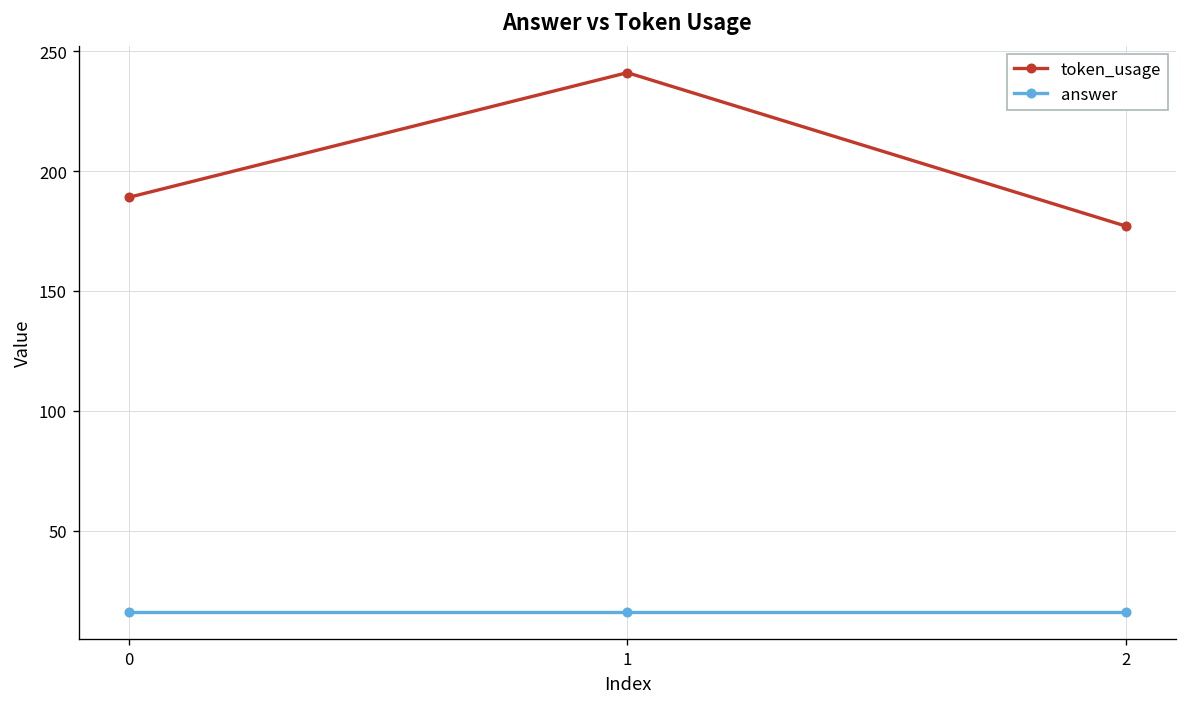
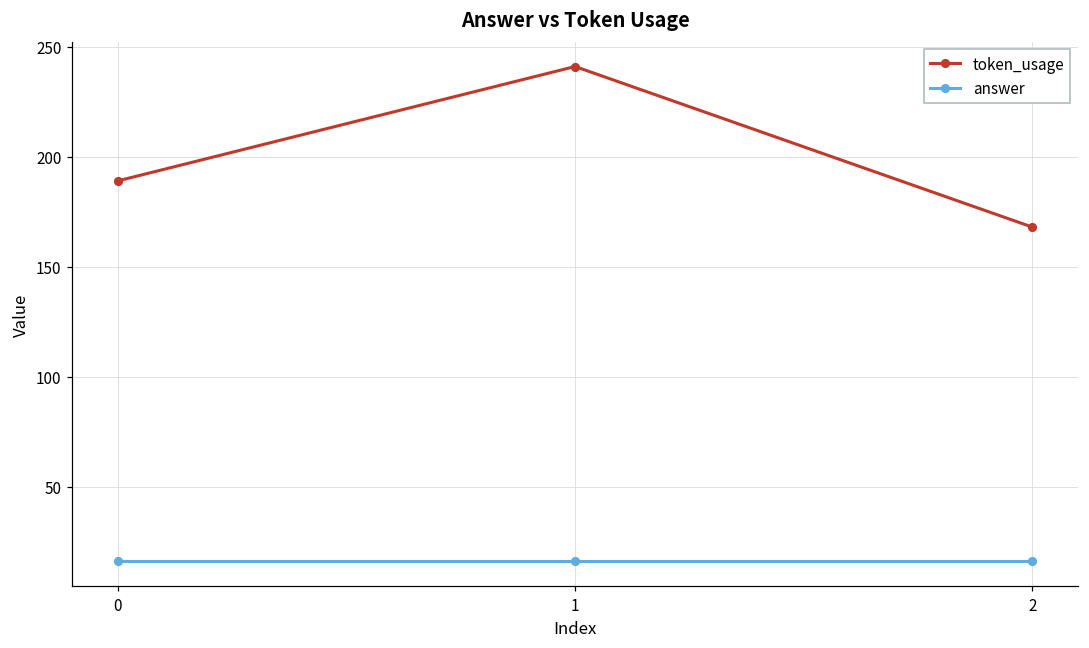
  {
    "token_usage": {
      "0": 189,
      "1": 241,
-     "2": 177
+     "2": 168
    },
    "answer": {
      "0": 16,
      "1": 16,
      "2": 16
    }
  }
